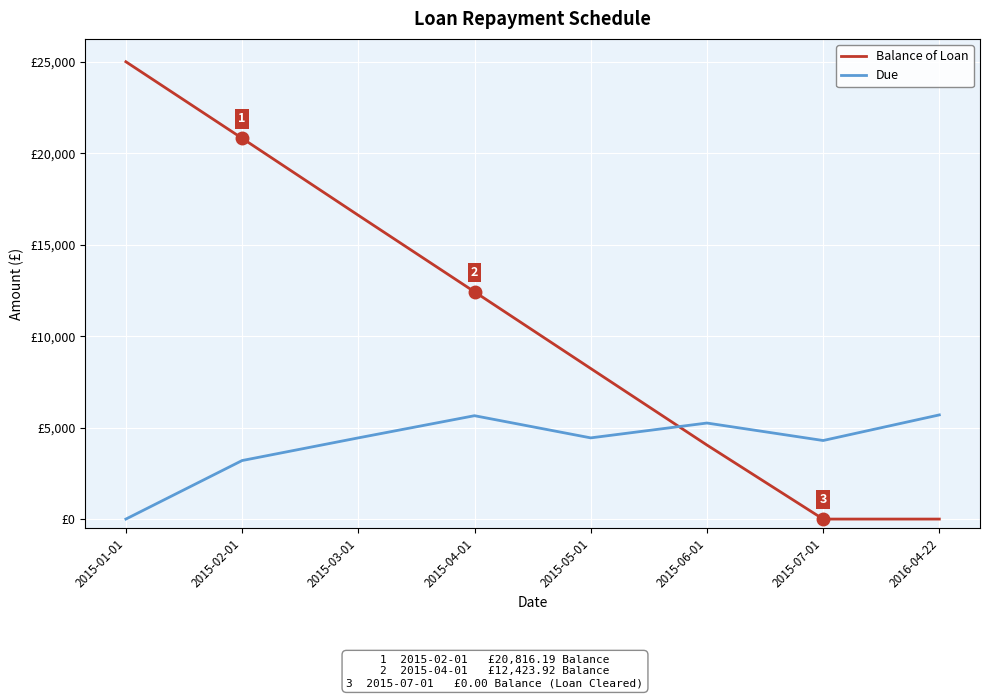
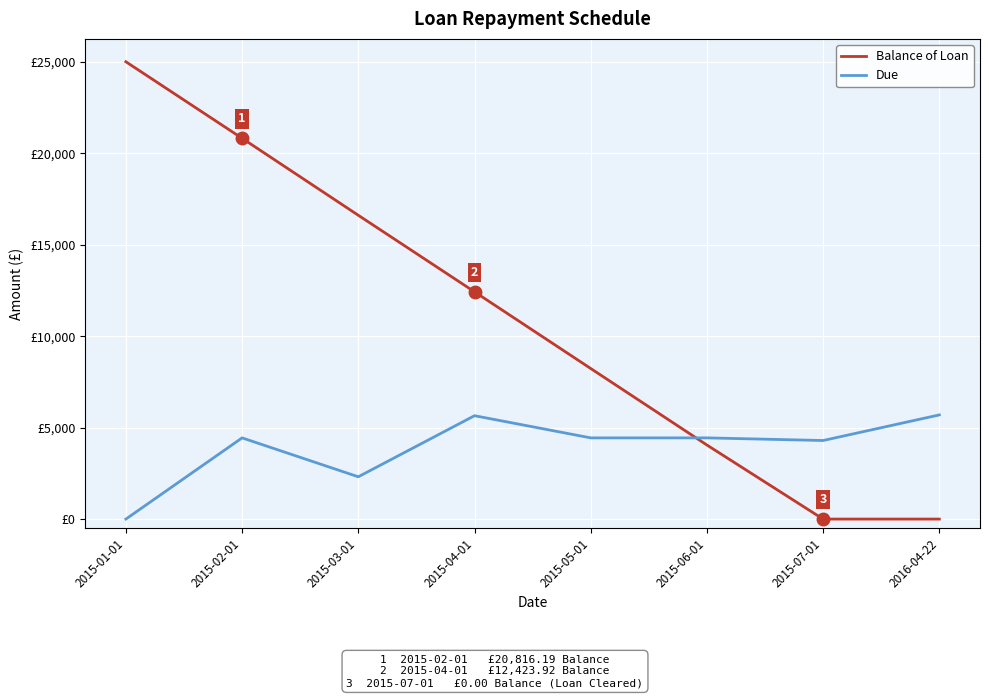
  {
    "Due": {
      "2015-01-01": "£0",
-     "2015-02-01": "£3,200",
-     "2015-03-01": "£4,400",
+     "2015-02-01": "£4,400",
+     "2015-03-01": "£2,300",
      "2015-04-01": "£5,700",
      "2015-05-01": "£4,400",
-     "2015-06-01": "£5,300",
+     "2015-06-01": "£4,400",
      "2015-07-01": "£4,300",
      "2016-04-22": "£5,700"
    }
  }
